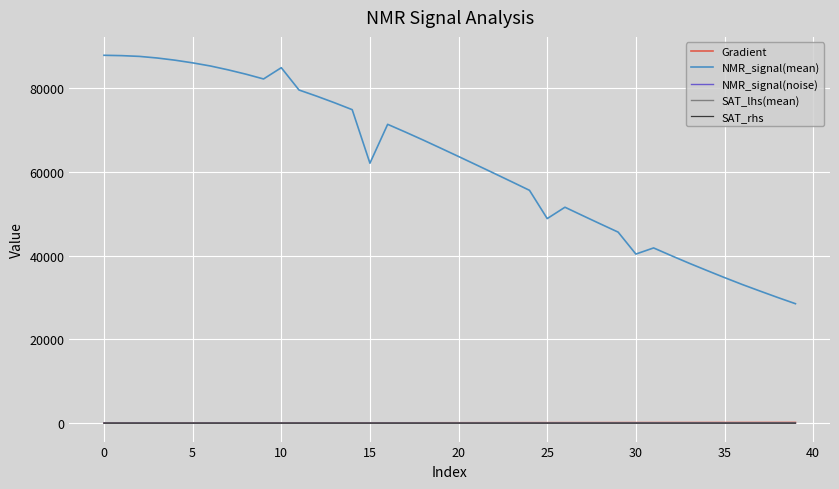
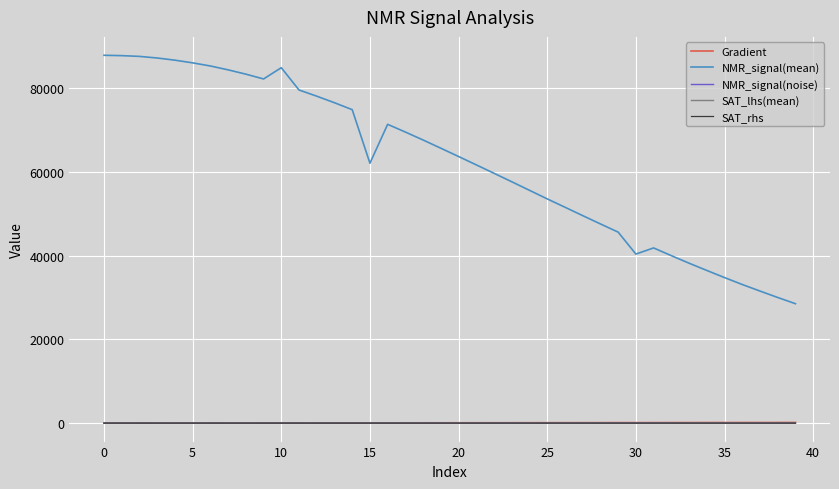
  {
    "SAT_rhs": {
      "0": 0,
      "5": 0,
      "10": 0,
      "15": 0,
      "20": 0,
      "25": 0,
      "30": 0,
      "35": 0
    },
    "NMR_signal(mean)": {
      "0": 88000,
      "5": 86000,
      "10": 85000,
      "15": 62000,
      "20": 64000,
-     "25": 49000,
+     "25": 54000,
      "30": 40000,
      "35": 35000
    }
  }
